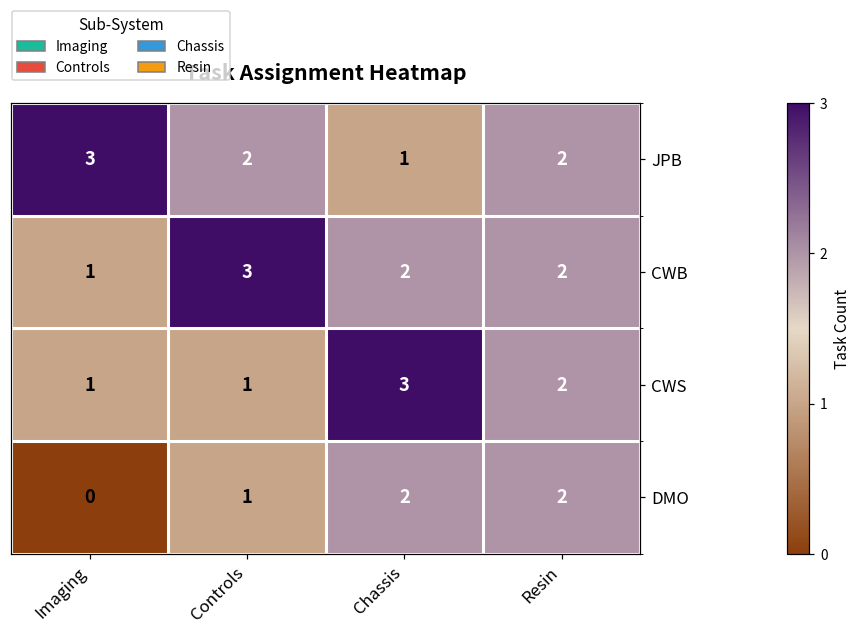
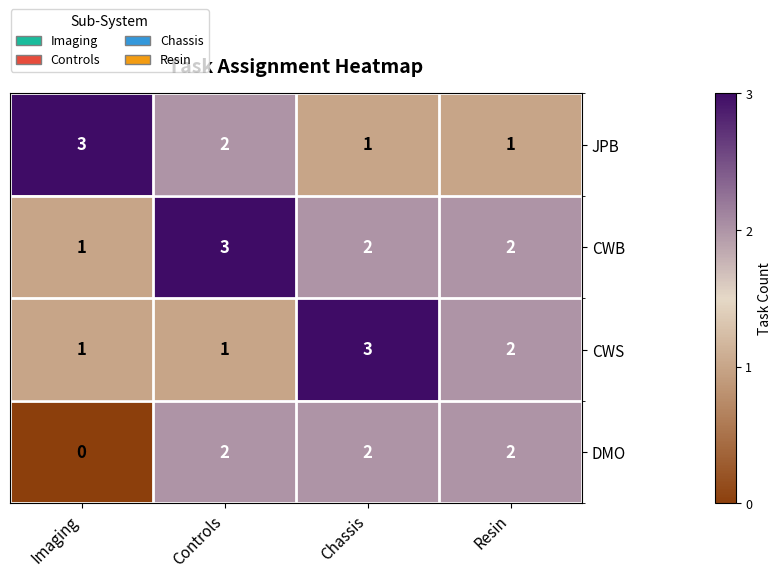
  {
    "JPB": {
      "Imaging": 3,
      "Controls": 2,
      "Chassis": 1,
-     "Resin": 2
+     "Resin": 1
    },
    "CWB": {
      "Imaging": 1,
      "Controls": 3,
      "Chassis": 2,
      "Resin": 2
    },
    "CWS": {
      "Imaging": 1,
      "Controls": 1,
      "Chassis": 3,
      "Resin": 2
    },
    "DMO": {
      "Imaging": 0,
-     "Controls": 1,
+     "Controls": 2,
      "Chassis": 2,
      "Resin": 2
    }
  }
